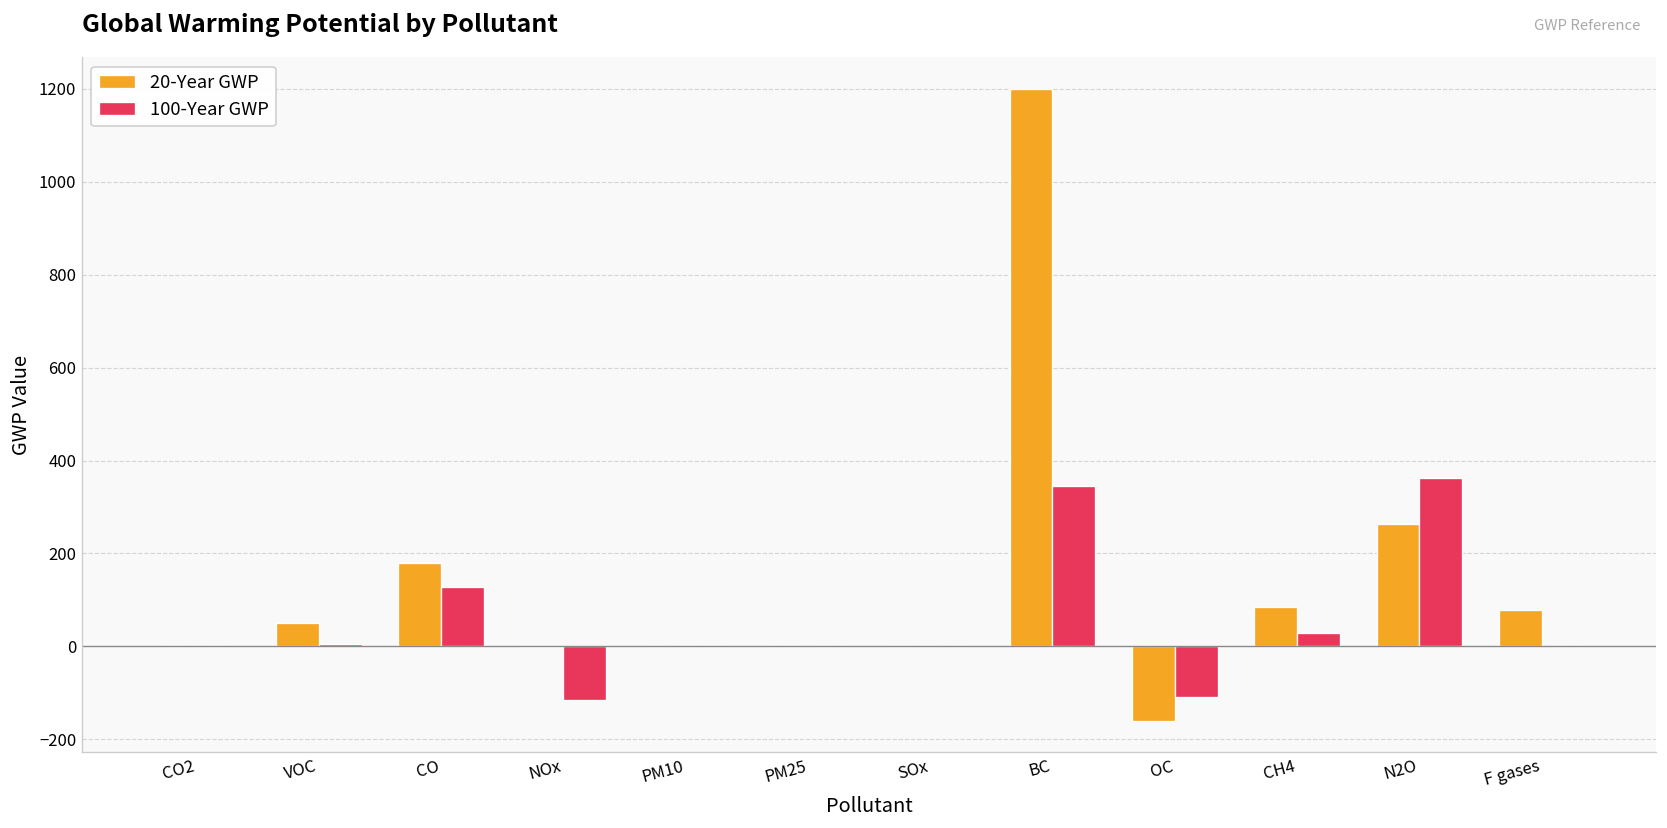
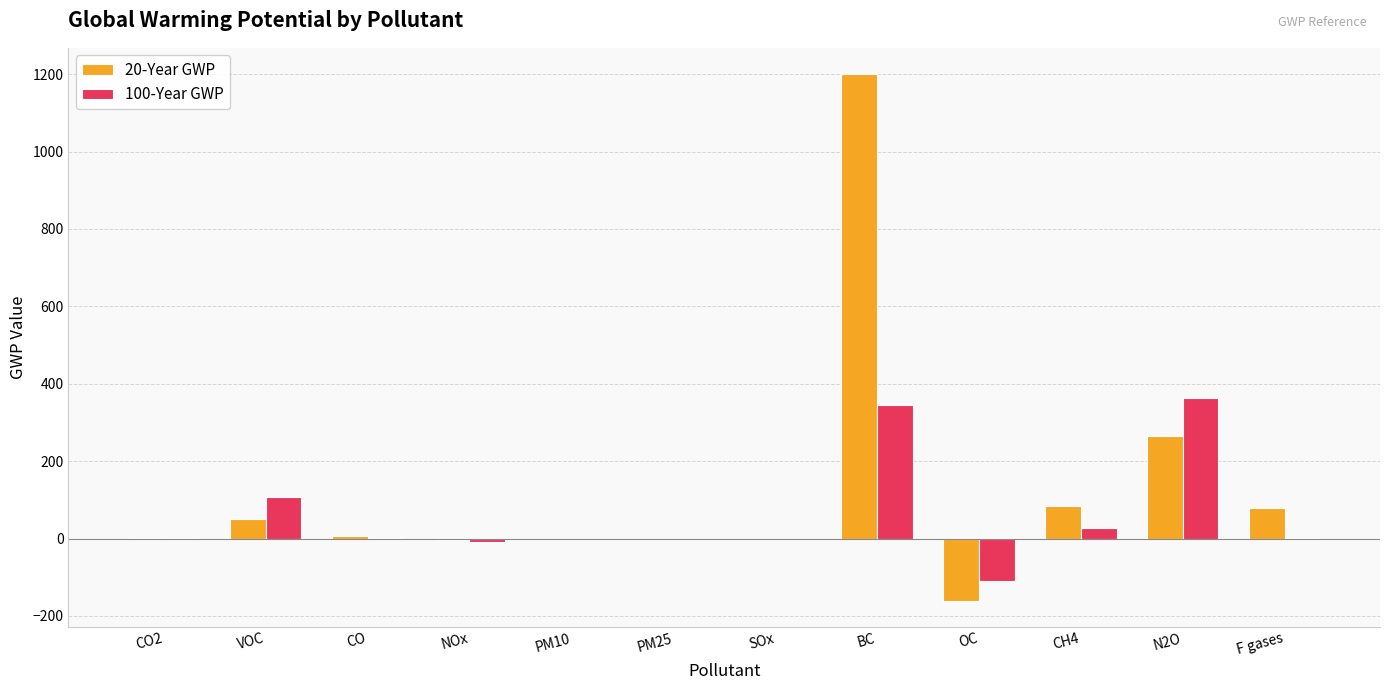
  {
    "20-Year GWP": {
      "VOC": 50,
-     "CO": 180,
+     "CO": 10,
      "PM10": 0,
      "PM25": 0,
      "SOx": 0,
      "BC": 1200,
      "OC": -160,
      "CH4": 80,
      "N2O": 260,
      "F gases": 80
    },
    "100-Year GWP": {
-     "VOC": 10,
-     "CO": 130,
-     "NOx": -120,
+     "VOC": 110,
+     "CO": 0,
+     "NOx": -10,
      "PM10": 0,
      "PM25": 0,
      "SOx": 0,
      "BC": 350,
      "OC": -110,
      "CH4": 30,
      "N2O": 360
    }
  }
